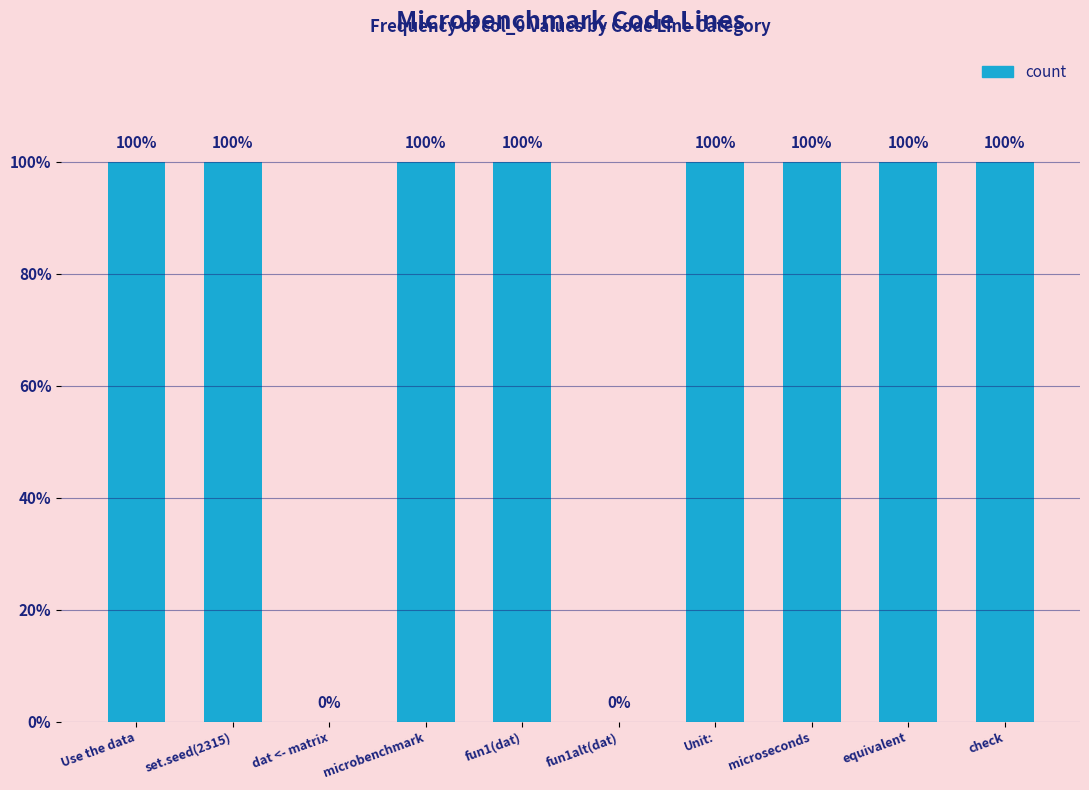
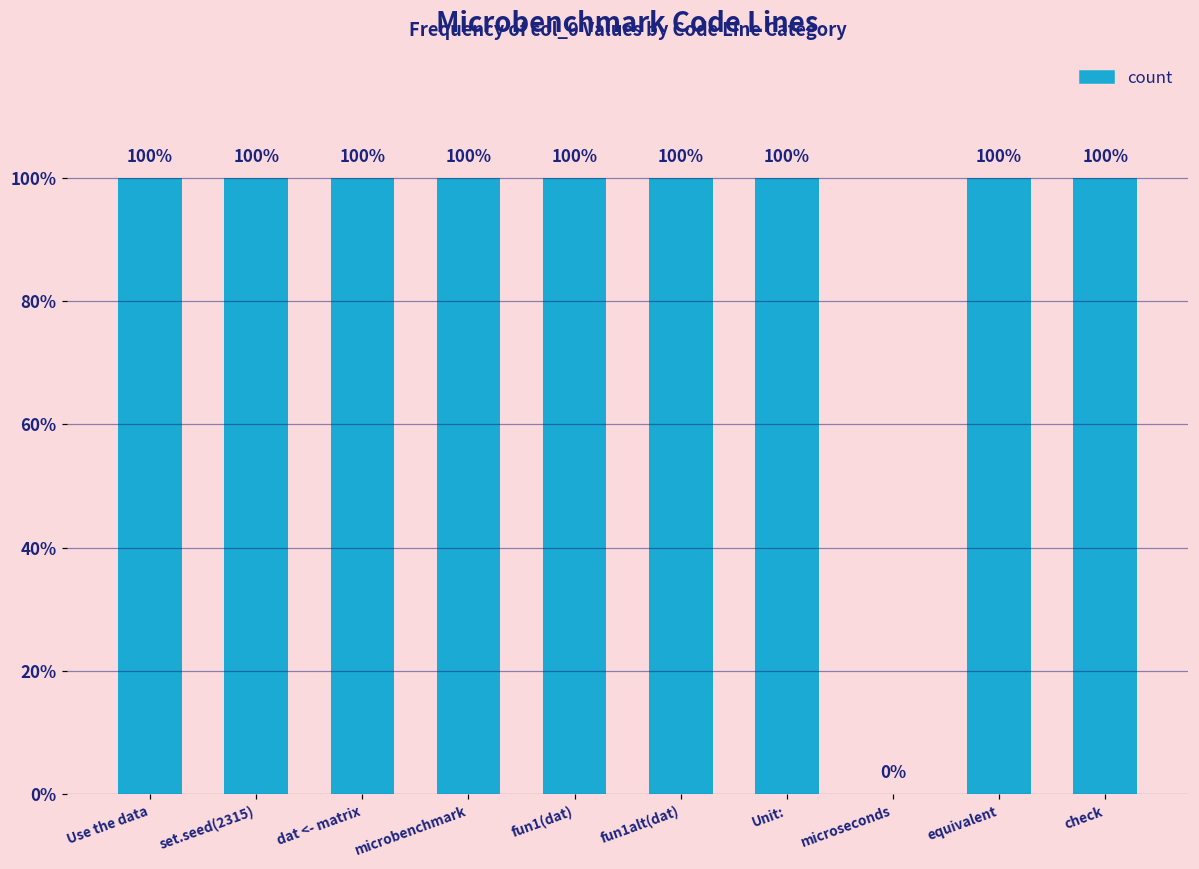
  {
    "Use the data": "100%",
    "set.seed(2315)": "100%",
-   "dat <- matrix": "0%",
+   "dat <- matrix": "100%",
    "microbenchmark": "100%",
    "fun1(dat)": "100%",
-   "fun1alt(dat)": "0%",
+   "fun1alt(dat)": "100%",
    "Unit:": "100%",
-   "microseconds": "100%",
+   "microseconds": "0%",
    "equivalent": "100%",
    "check": "100%"
  }
